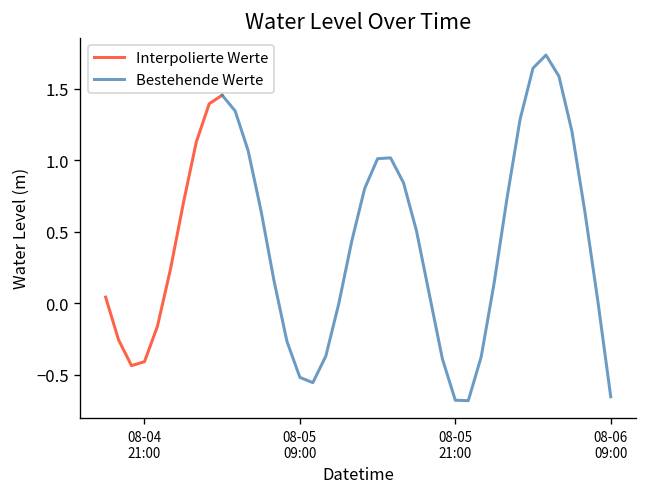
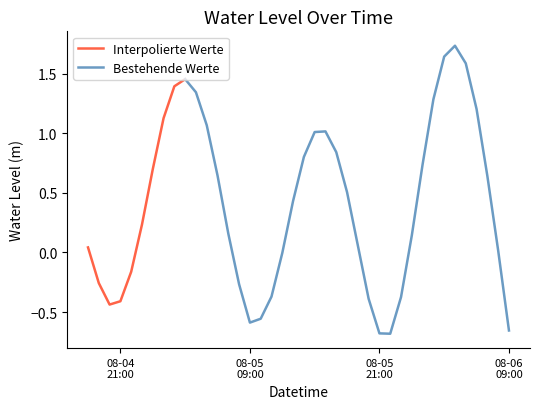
  {
    "Interpolierte Werte": {
      "08-04 21:00": -0.41
    },
    "Bestehende Werte": {
-     "08-05 09:00": -0.52,
+     "08-05 09:00": -0.59,
      "08-05 21:00": -0.68,
      "08-06 09:00": -0.65
    }
  }
